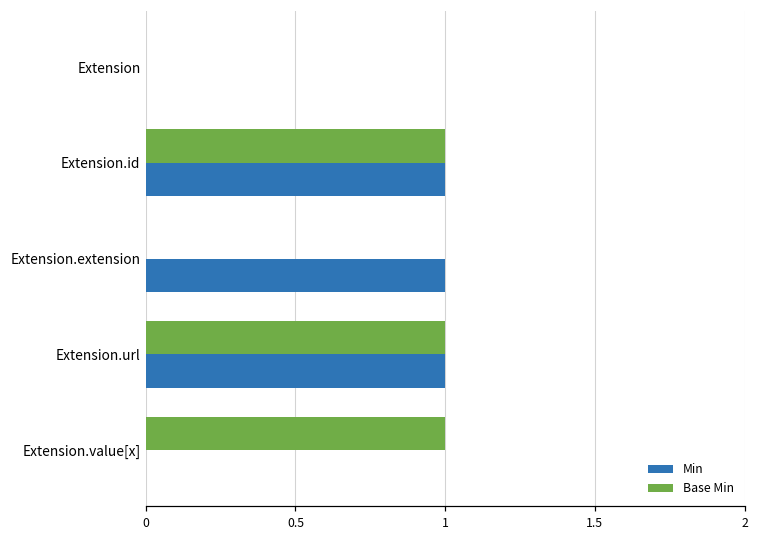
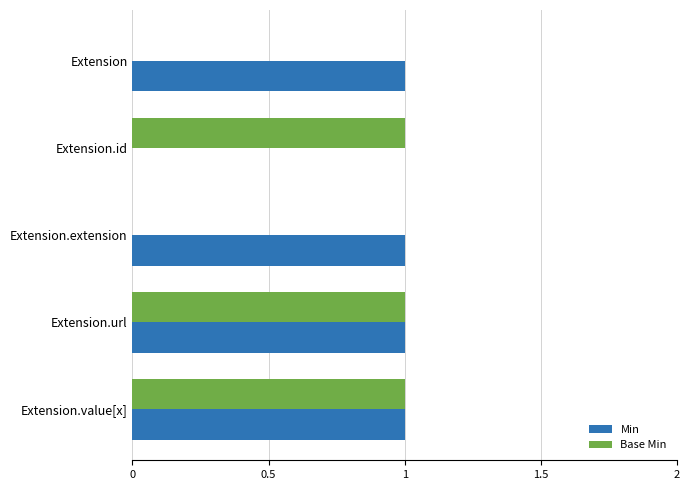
  {
    "Min": {
-     "Extension": 0,
-     "Extension.id": 1,
+     "Extension": 1,
+     "Extension.id": 0,
      "Extension.extension": 1,
      "Extension.url": 1,
-     "Extension.value[x]": 0
+     "Extension.value[x]": 1
    },
    "Base Min": {
      "Extension": 0,
      "Extension.id": 1,
      "Extension.extension": 0,
      "Extension.url": 1,
      "Extension.value[x]": 1
    }
  }
